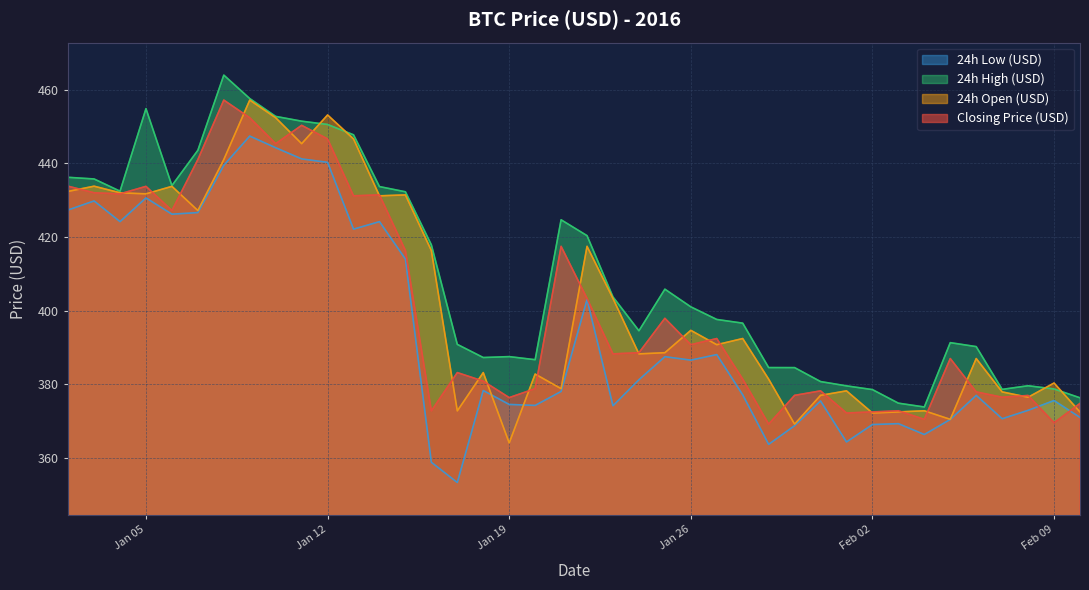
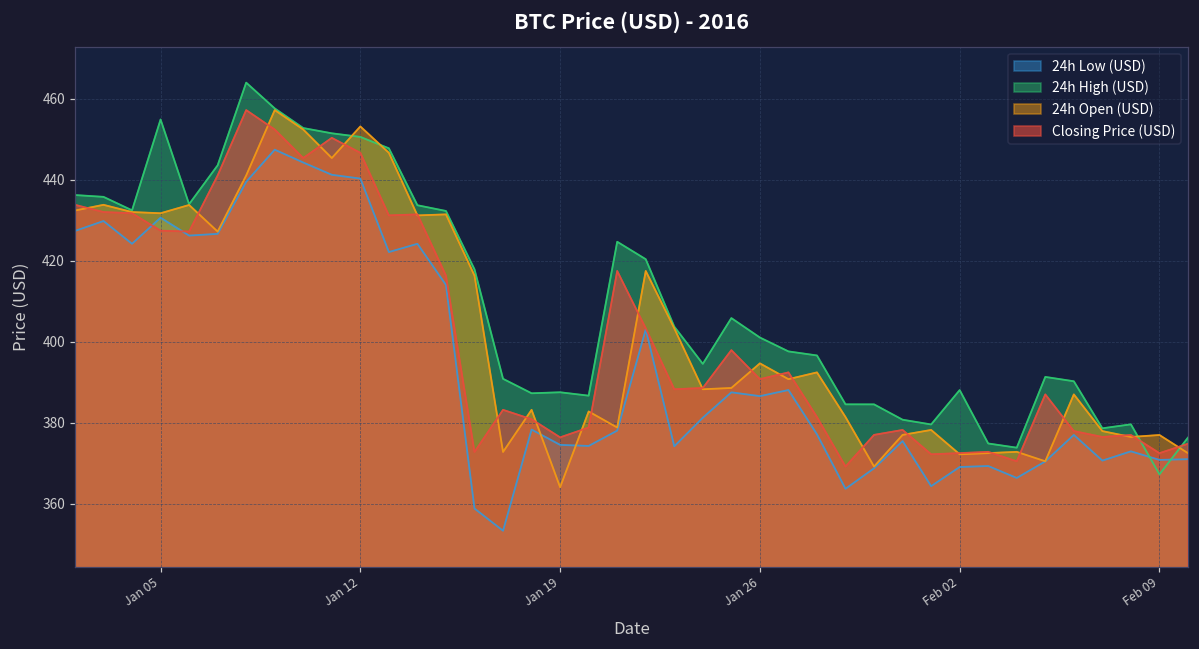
  {
    "24h Low (USD)": {
      "Jan 05": 431,
      "Jan 12": 440,
      "Jan 19": 374,
      "Jan 26": 387,
      "Feb 02": 369,
-     "Feb 09": 376
+     "Feb 09": 371
    },
    "24h High (USD)": {
      "Jan 05": 455,
      "Jan 12": 451,
      "Jan 19": 387,
      "Jan 26": 401,
-     "Feb 02": 379,
-     "Feb 09": 379
+     "Feb 02": 388,
+     "Feb 09": 367
    },
    "24h Open (USD)": {
      "Jan 05": 432,
      "Jan 12": 453,
      "Jan 19": 364,
      "Jan 26": 395,
-     "Feb 09": 380
+     "Feb 09": 377
    },
    "Closing Price (USD)": {
-     "Jan 05": 434,
+     "Jan 05": 427,
      "Jan 12": 447,
      "Jan 19": 376,
      "Jan 26": 391,
-     "Feb 09": 370
+     "Feb 09": 372
    }
  }
